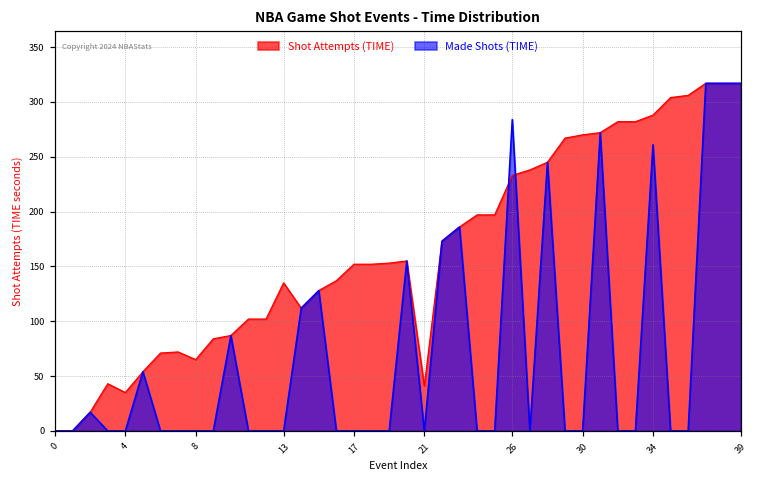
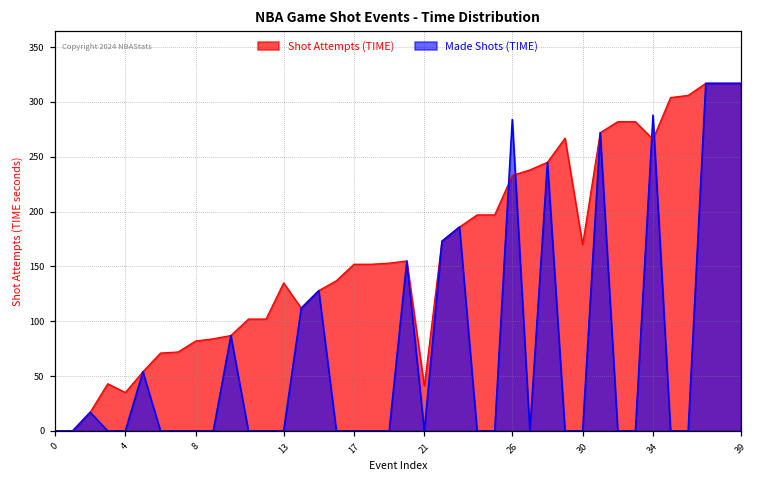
  {
    "Shot Attempts (TIME)": {
      "4": 40,
-     "8": 70,
+     "8": 80,
      "13": 140,
      "17": 150,
      "21": 40,
      "26": 230,
-     "30": 270,
-     "34": 290
+     "30": 170,
+     "34": 270
    },
    "Made Shots (TIME)": {
      "4": 0,
      "8": 0,
      "13": 0,
      "17": 0,
      "21": 0,
      "26": 280,
      "30": 0,
-     "34": 260
+     "34": 290
    }
  }
